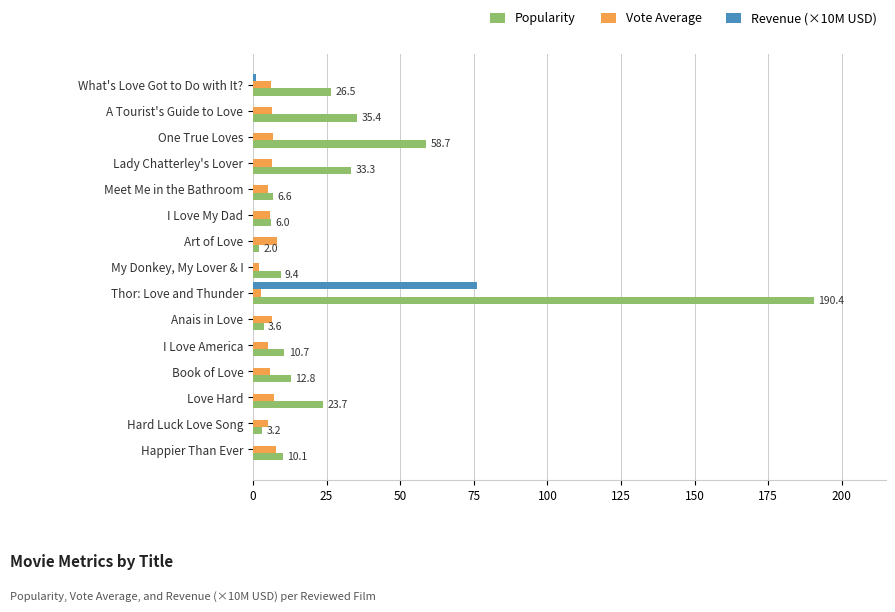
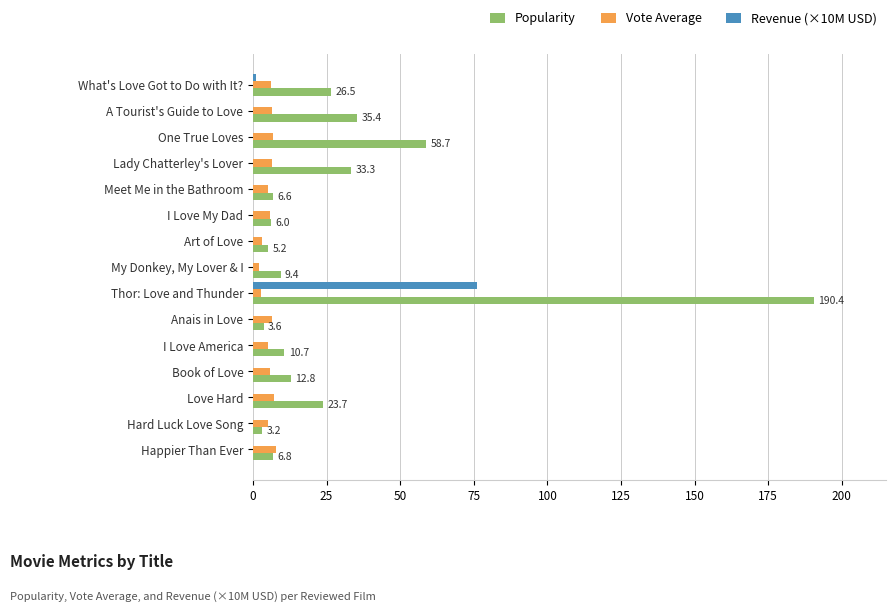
  {
    "Popularity": {
      "What's Love Got to Do with It?": 26.5,
      "A Tourist's Guide to Love": 35.4,
      "One True Loves": 58.7,
      "Lady Chatterley's Lover": 33.3,
      "Meet Me in the Bathroom": 6.6,
      "I Love My Dad": 6.0,
-     "Art of Love": 2.0,
+     "Art of Love": 5.2,
      "My Donkey, My Lover & I": 9.4,
      "Thor: Love and Thunder": 190.4,
      "Anais in Love": 3.6,
      "I Love America": 10.7,
      "Book of Love": 12.8,
      "Love Hard": 23.7,
      "Hard Luck Love Song": 3.2,
-     "Happier Than Ever": 10.1
+     "Happier Than Ever": 6.8
    },
    "Vote Average": {
      "What's Love Got to Do with It?": 6,
      "A Tourist's Guide to Love": 6,
      "One True Loves": 7,
      "Meet Me in the Bathroom": 5,
      "I Love My Dad": 6,
-     "Art of Love": 8,
+     "Art of Love": 3,
      "My Donkey, My Lover & I": 2,
      "Thor: Love and Thunder": 3,
      "I Love America": 5,
      "Book of Love": 6,
      "Love Hard": 7,
      "Happier Than Ever": 8
    },
    "Revenue (×10M USD)": {
      "What's Love Got to Do with It?": 1,
      "A Tourist's Guide to Love": 0,
      "Lady Chatterley's Lover": 0,
      "Meet Me in the Bathroom": 0,
      "I Love My Dad": 0,
      "Art of Love": 0,
      "My Donkey, My Lover & I": 0,
      "Thor: Love and Thunder": 76,
      "Anais in Love": 0,
      "I Love America": 0,
      "Book of Love": 0,
      "Love Hard": 0,
      "Hard Luck Love Song": 0,
      "Happier Than Ever": 0
    }
  }
